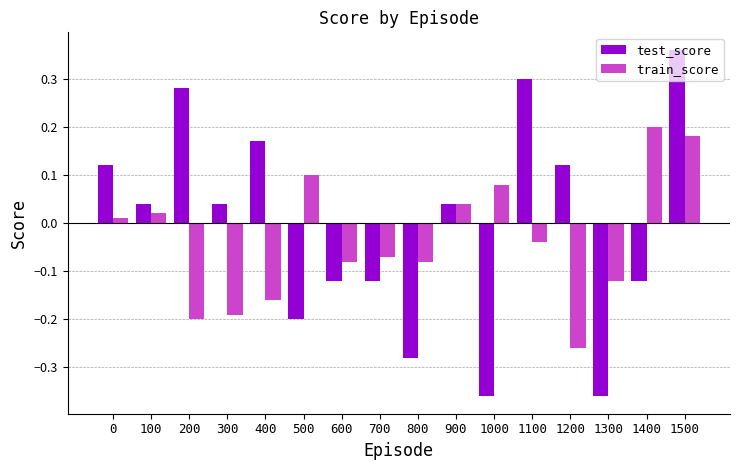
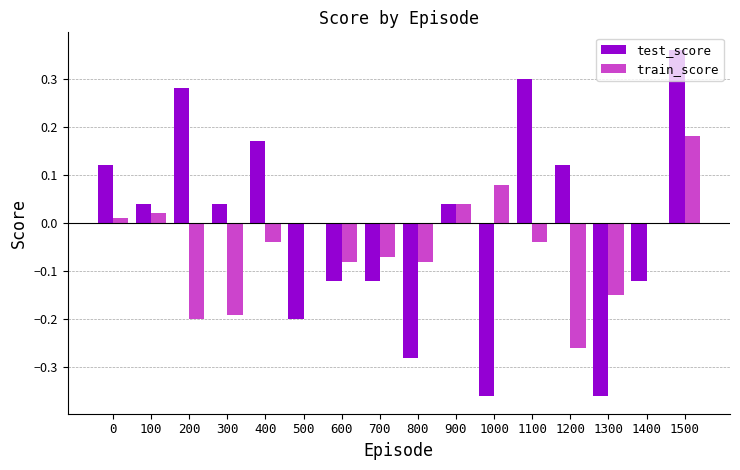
  {
    "test_score": {
      "0": 0.12,
      "100": 0.04,
      "200": 0.28,
      "300": 0.04,
      "400": 0.17,
      "500": -0.20,
      "600": -0.12,
      "700": -0.12,
      "800": -0.28,
      "900": 0.04,
      "1000": -0.36,
      "1100": 0.30,
      "1200": 0.12,
      "1300": -0.36,
      "1400": -0.12
    },
    "train_score": {
      "0": 0.01,
      "100": 0.02,
      "200": -0.20,
      "300": -0.19,
-     "400": -0.16,
-     "500": 0.1,
+     "400": -0.04,
+     "500": 0.0,
      "600": -0.08,
      "700": -0.07,
      "800": -0.08,
      "900": 0.04,
      "1000": 0.08,
      "1100": -0.04,
      "1200": -0.26,
-     "1300": -0.12,
-     "1400": 0.2,
+     "1300": -0.15,
+     "1400": 0.0,
      "1500": 0.18
    }
  }
